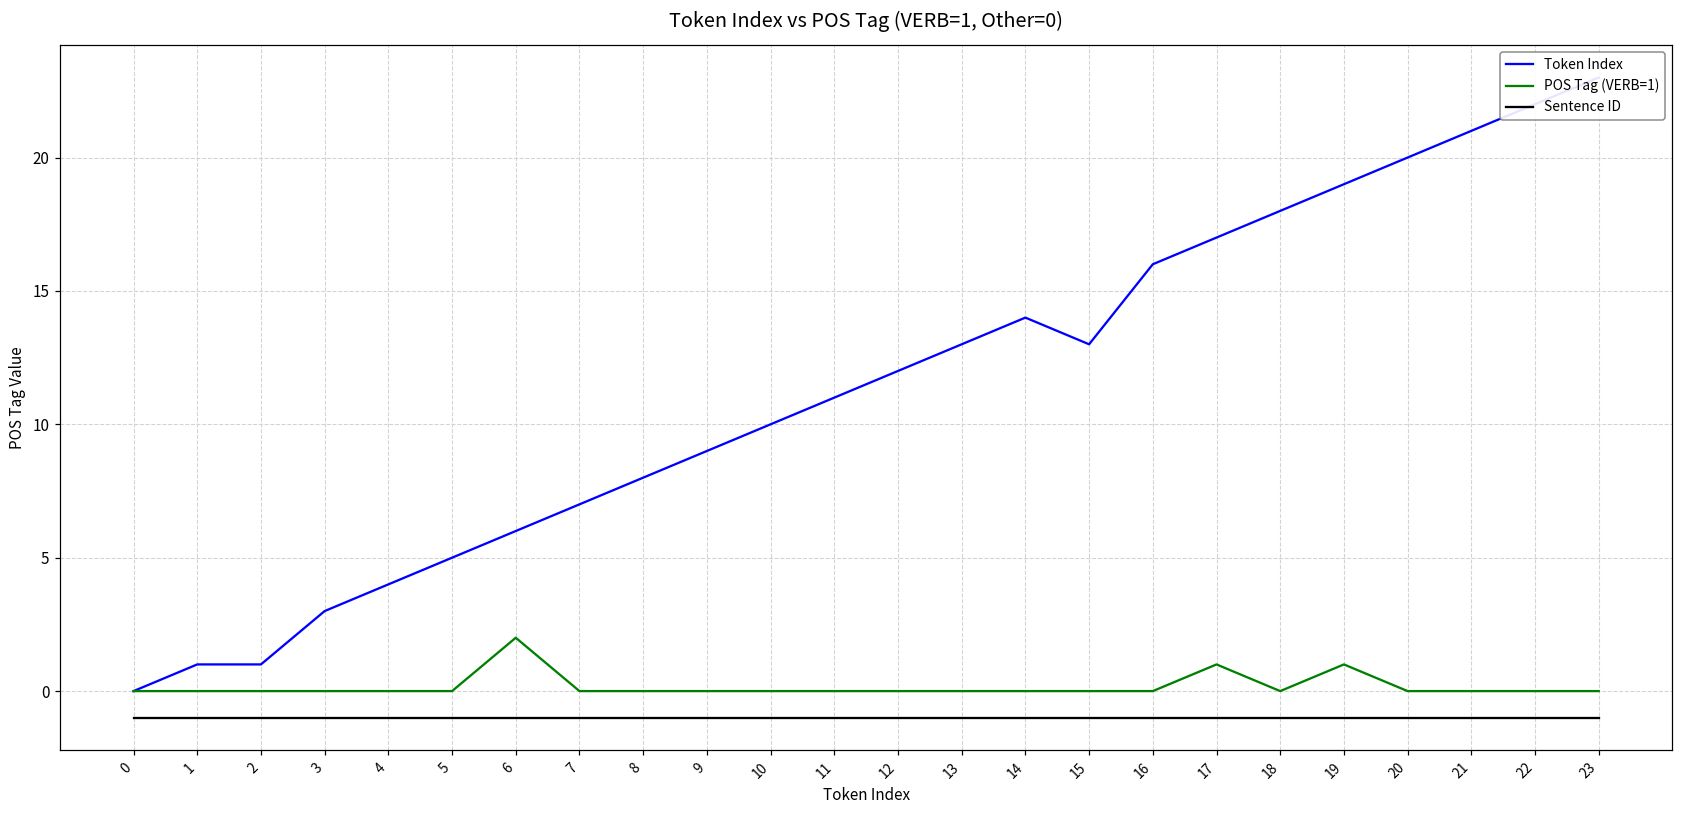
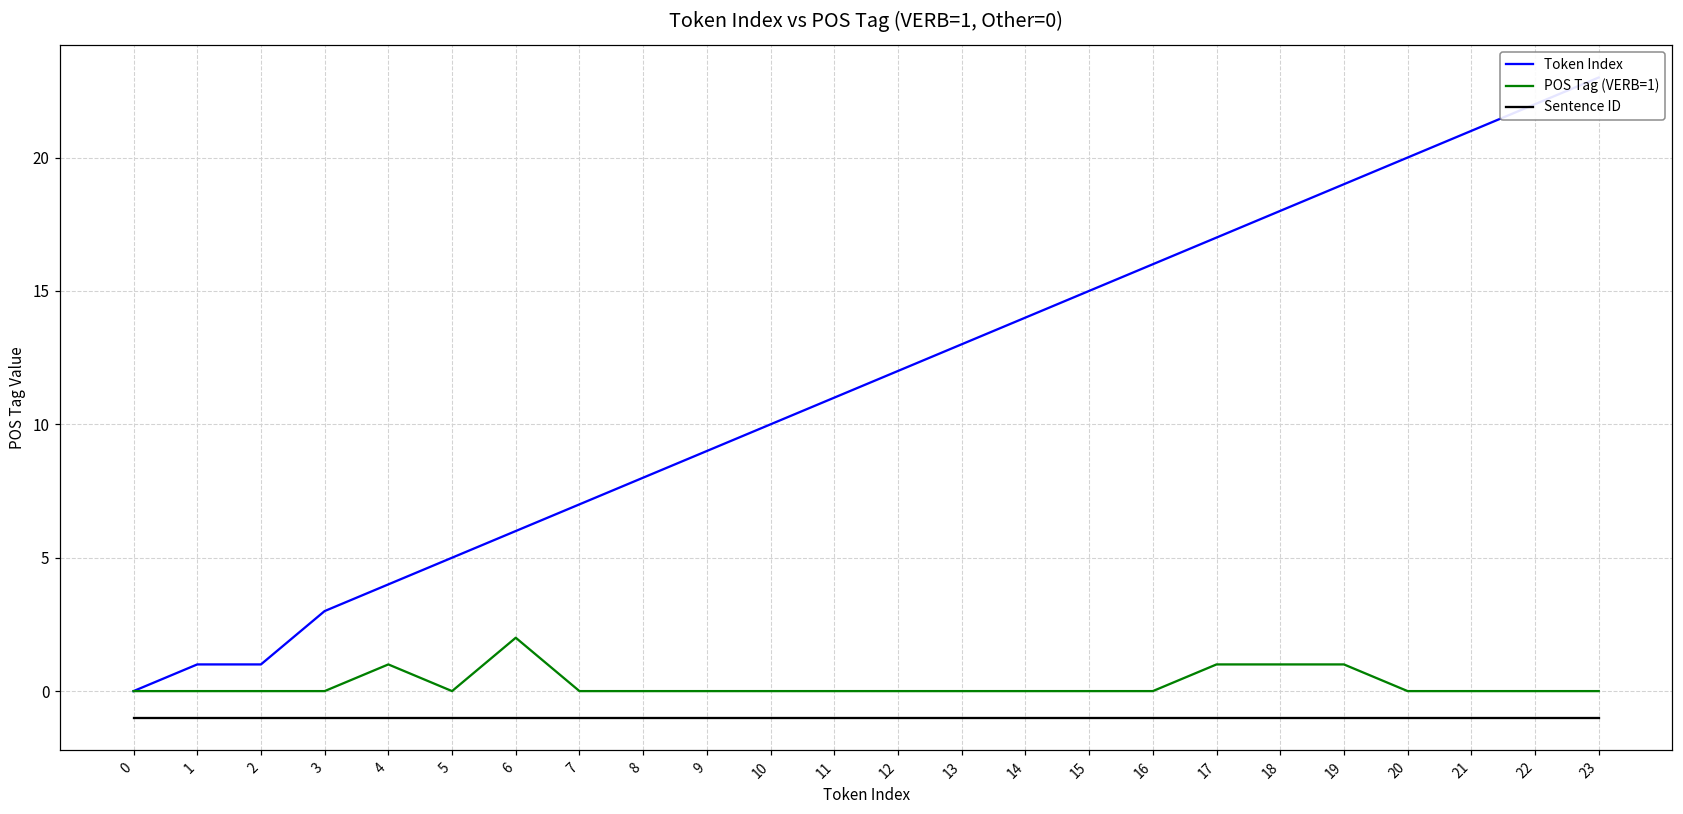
  {
    "Token Index": {
      "1": 1,
      "2": 1,
      "3": 3,
      "4": 4,
      "5": 5,
      "6": 6,
      "7": 7,
      "8": 8,
      "9": 9,
      "10": 10,
      "11": 11,
      "12": 12,
      "13": 13,
      "14": 14,
-     "15": 13,
+     "15": 15,
      "16": 16,
      "17": 17,
      "18": 18,
      "19": 19,
      "20": 20,
      "21": 21
    },
    "POS Tag (VERB=1)": {
      "1": 0,
      "2": 0,
      "3": 0,
-     "4": 0,
+     "4": 1,
      "5": 0,
      "6": 2,
      "7": 0,
      "8": 0,
      "9": 0,
      "10": 0,
      "11": 0,
      "12": 0,
      "13": 0,
      "14": 0,
      "15": 0,
      "16": 0,
      "17": 1,
-     "18": 0,
+     "18": 1,
      "19": 1,
      "20": 0,
      "21": 0,
      "22": 0,
      "23": 0
    },
    "Sentence ID": {
      "0": -1,
      "1": -1,
      "2": -1,
      "3": -1,
      "4": -1,
      "5": -1,
      "6": -1,
      "7": -1,
      "8": -1,
      "9": -1,
      "10": -1,
      "11": -1,
      "12": -1,
      "13": -1,
      "14": -1,
      "15": -1,
      "16": -1,
      "17": -1,
      "18": -1,
      "19": -1,
      "20": -1,
      "21": -1,
      "22": -1,
      "23": -1
    }
  }
